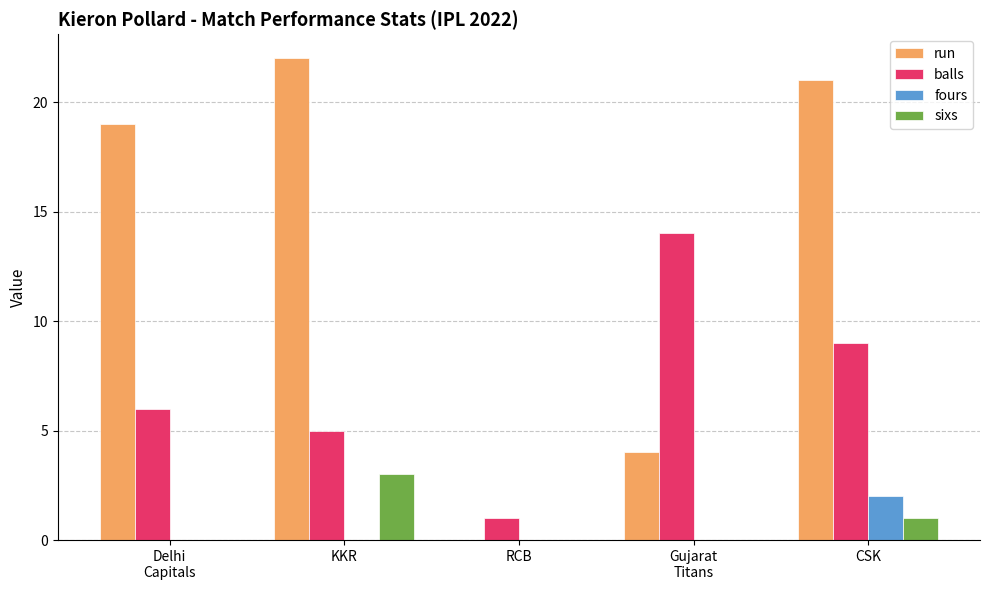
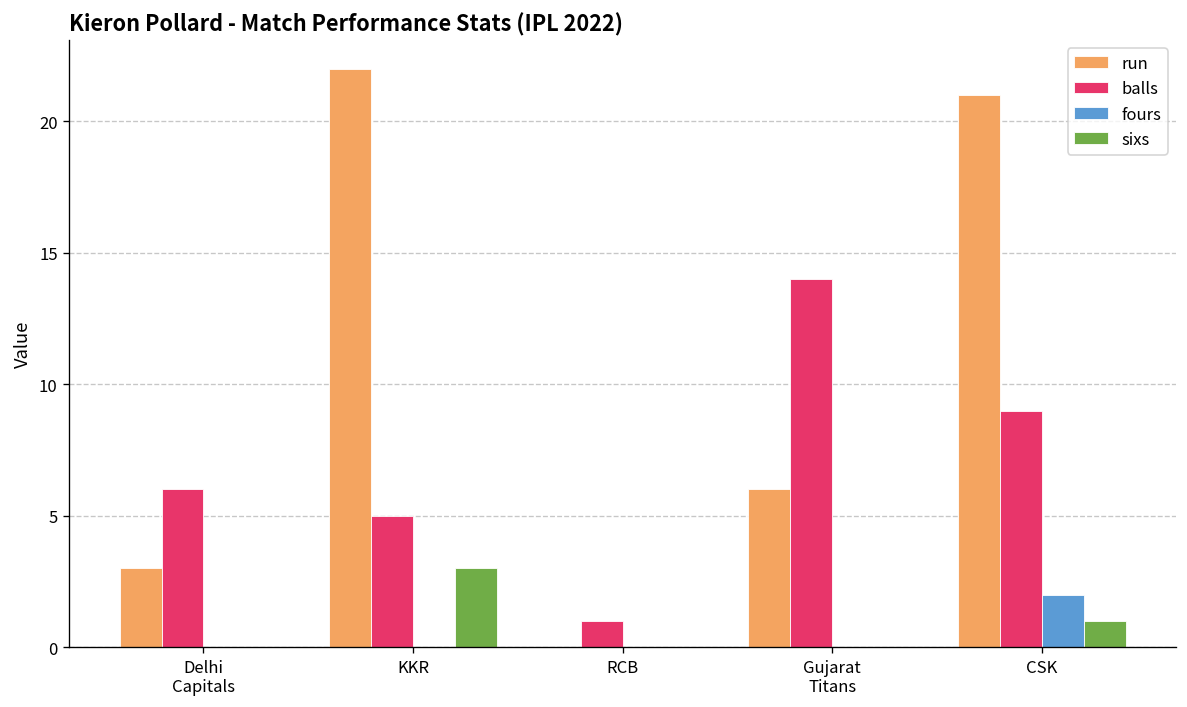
  {
    "run": {
-     "Delhi Capitals": 19,
+     "Delhi Capitals": 3,
      "KKR": 22,
      "RCB": 0,
-     "Gujarat Titans": 4,
+     "Gujarat Titans": 6,
      "CSK": 21
    },
    "balls": {
      "Delhi Capitals": 6,
      "KKR": 5,
      "RCB": 1,
      "Gujarat Titans": 14,
      "CSK": 9
    },
    "fours": {
      "Delhi Capitals": 0,
      "KKR": 0,
      "RCB": 0,
      "Gujarat Titans": 0,
      "CSK": 2
    },
    "sixs": {
      "Delhi Capitals": 0,
      "KKR": 3,
      "RCB": 0,
      "Gujarat Titans": 0,
      "CSK": 1
    }
  }
